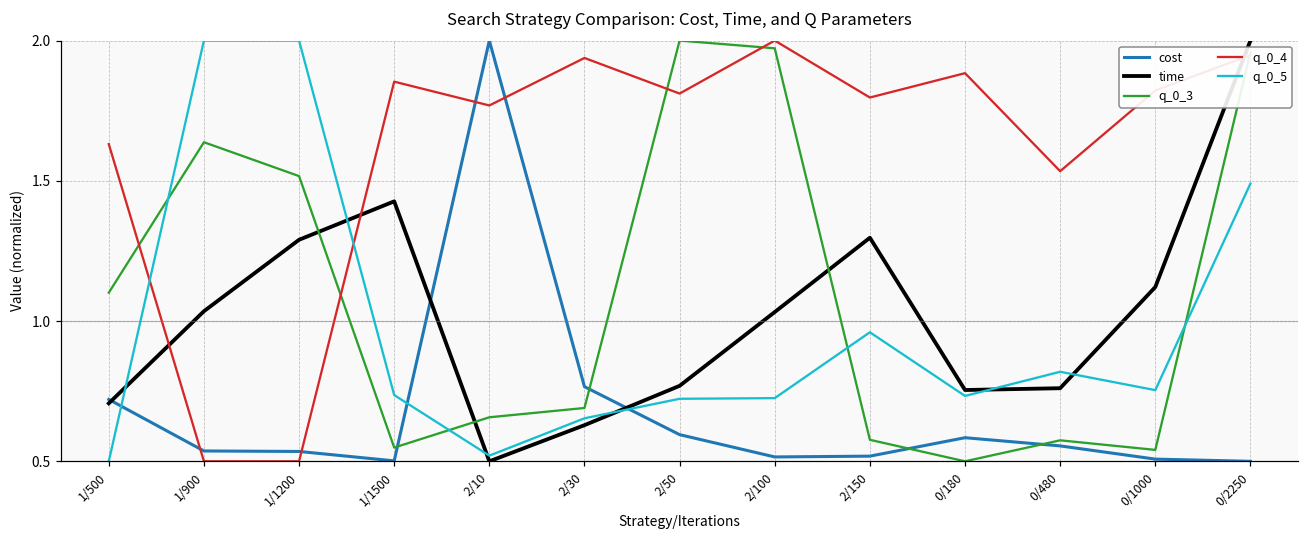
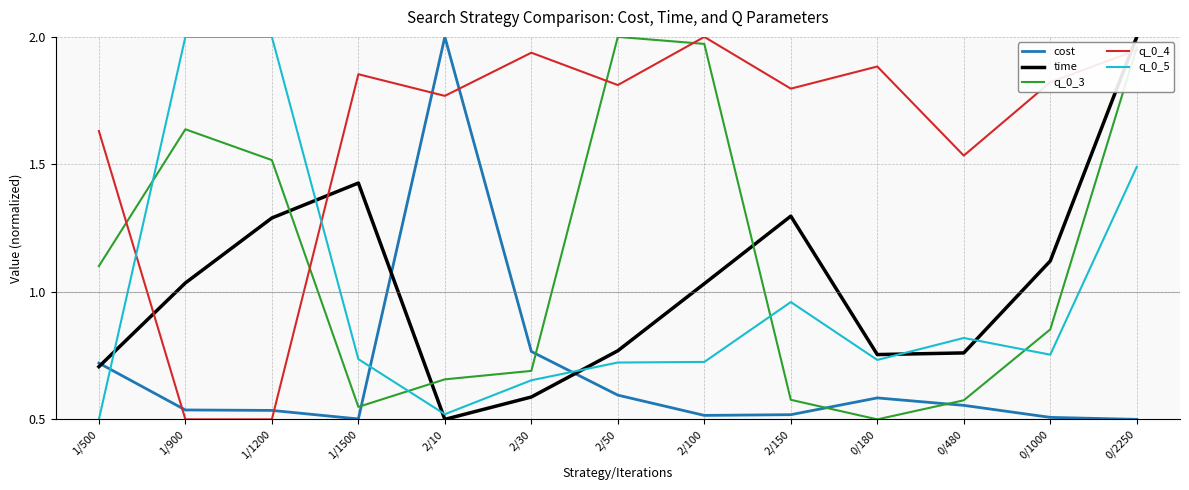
  {
    "cost": {
      "1/500": 0.72,
      "1/900": 0.54,
      "1/1200": 0.54,
      "1/1500": 0.50,
      "2/10": 2.00,
      "2/30": 0.77,
      "2/50": 0.60,
      "2/100": 0.52,
      "2/150": 0.52,
      "0/180": 0.58,
      "0/480": 0.55,
      "0/1000": 0.51,
      "0/2250": 0.50
    },
    "time": {
      "1/500": 0.71,
      "1/900": 1.04,
      "1/1200": 1.29,
      "1/1500": 1.43,
      "2/10": 0.50,
-     "2/30": 0.63,
+     "2/30": 0.59,
      "2/50": 0.77,
      "2/100": 1.03,
      "2/150": 1.30,
      "0/180": 0.75,
      "0/480": 0.76,
      "0/1000": 1.12,
      "0/2250": 2.00
    },
    "q_0_3": {
      "1/500": 1.10,
      "1/900": 1.64,
      "1/1200": 1.52,
      "1/1500": 0.55,
      "2/10": 0.66,
      "2/30": 0.69,
      "2/50": 2.00,
      "2/100": 1.97,
      "2/150": 0.58,
      "0/180": 0.50,
      "0/480": 0.57,
-     "0/1000": 0.54
+     "0/1000": 0.85
    },
    "q_0_4": {
      "1/500": 1.63,
      "1/900": 0.50,
      "1/1200": 0.50,
      "1/1500": 1.85,
      "2/10": 1.77,
      "2/30": 1.94,
      "2/50": 1.81,
      "2/100": 2.00,
      "2/150": 1.80,
      "0/180": 1.88,
      "0/480": 1.53
    },
    "q_0_5": {
      "1/500": 0.50,
      "1/900": 2.00,
      "1/1200": 2.00,
      "1/1500": 0.74,
      "2/10": 0.52,
      "2/30": 0.65,
      "2/50": 0.72,
      "2/100": 0.73,
      "2/150": 0.96,
      "0/180": 0.73,
      "0/480": 0.82,
      "0/1000": 0.75,
      "0/2250": 1.49
    }
  }
